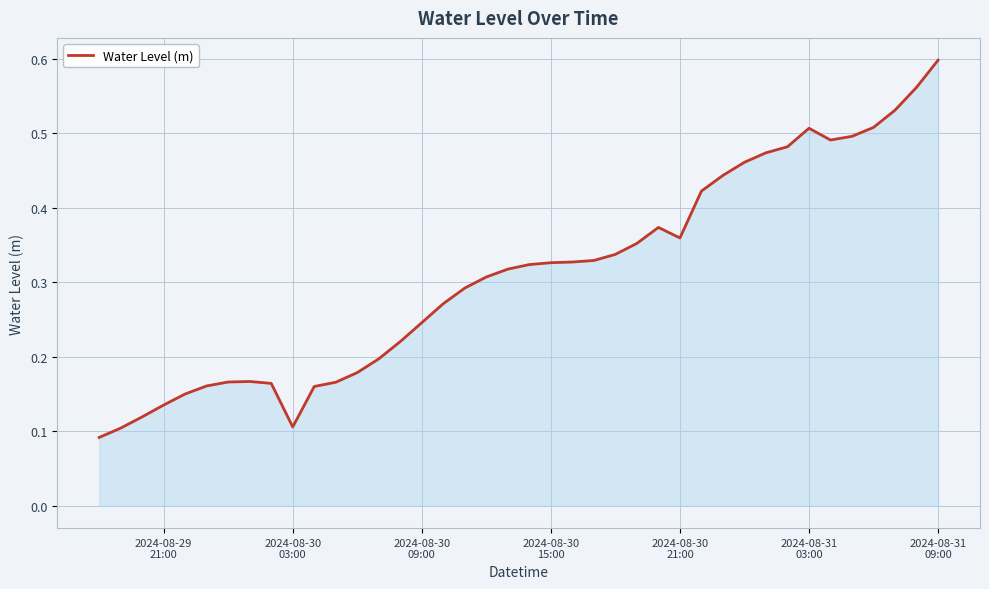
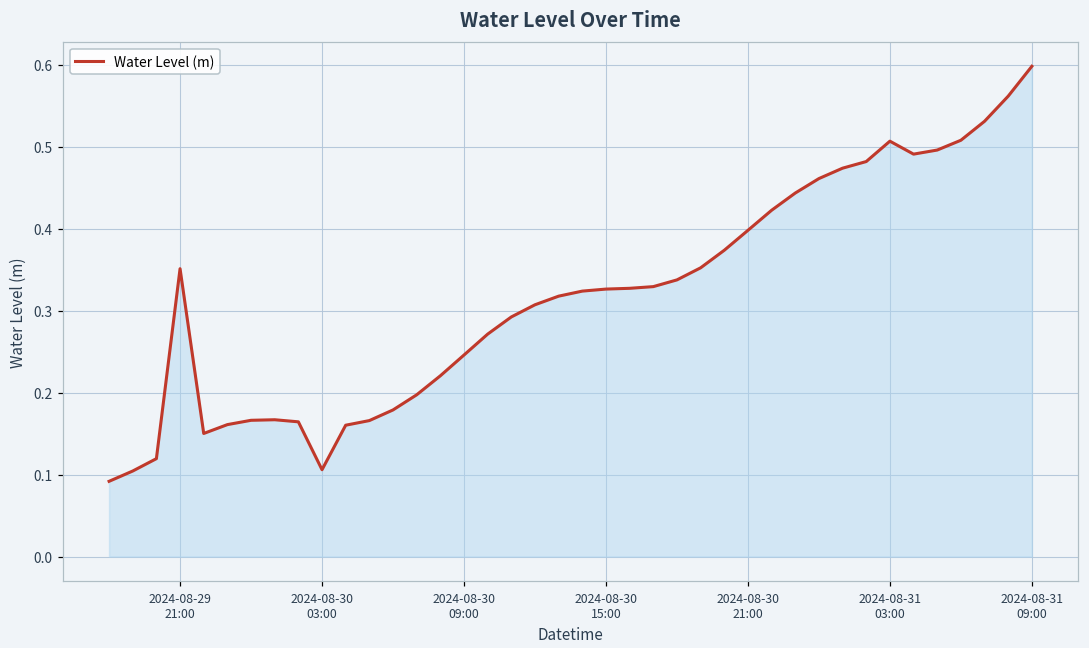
  {
-   "2024-08-29 21:00": 0.14,
+   "2024-08-29 21:00": 0.35,
    "2024-08-30 03:00": 0.11,
    "2024-08-30 09:00": 0.25,
    "2024-08-30 15:00": 0.33,
-   "2024-08-30 21:00": 0.36,
+   "2024-08-30 21:00": 0.40,
    "2024-08-31 03:00": 0.51,
    "2024-08-31 09:00": 0.60
  }
